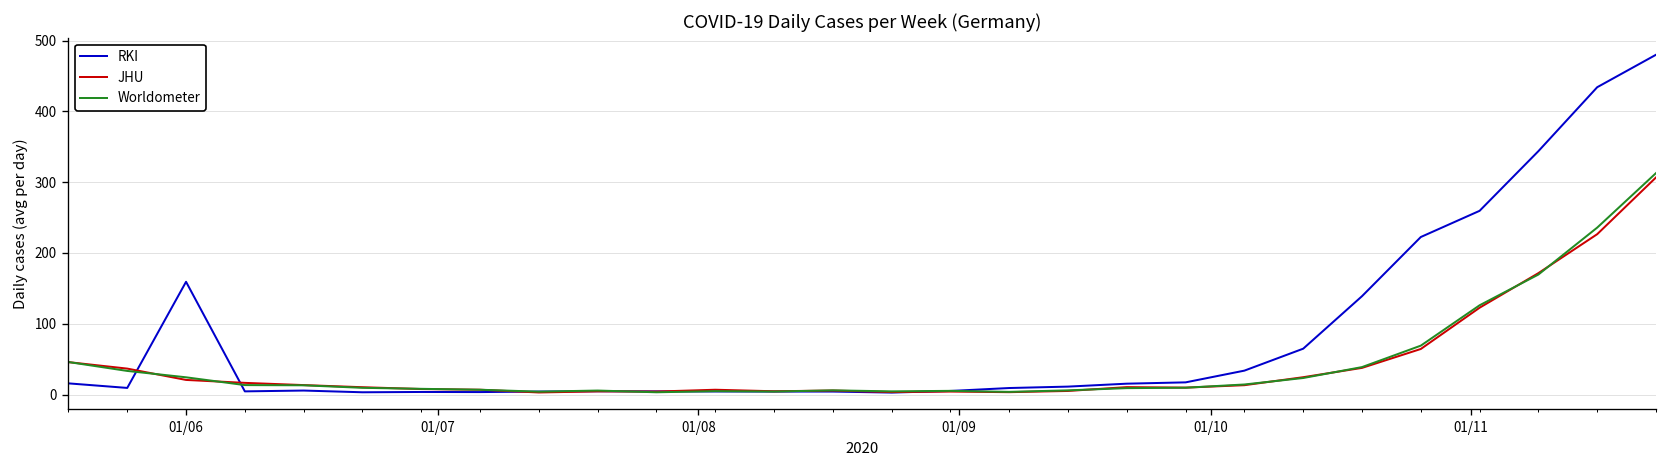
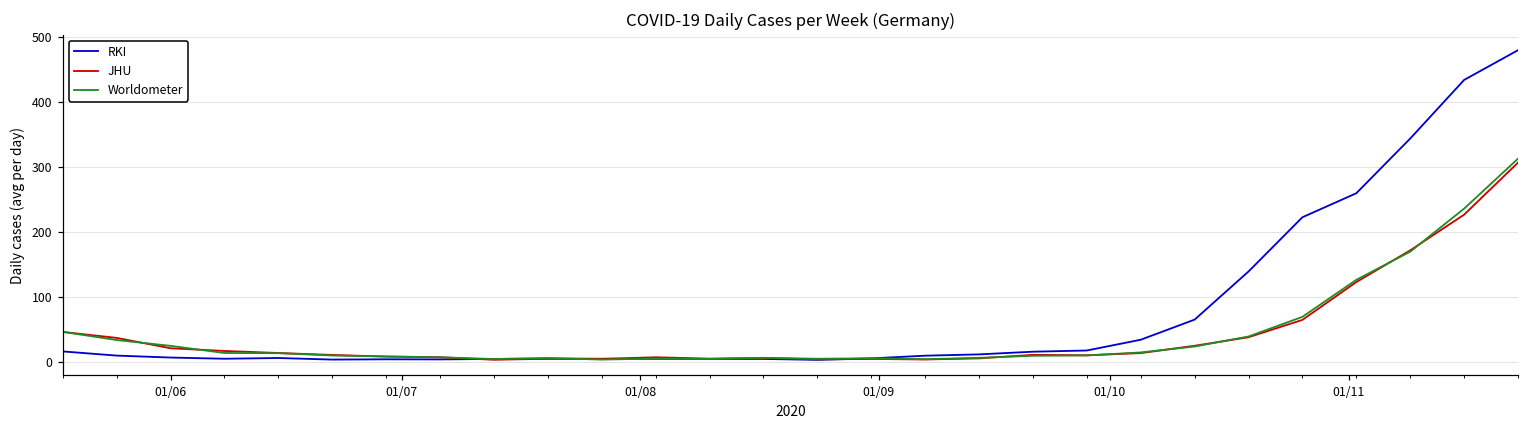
  {
    "RKI": {
-     "01/06": 160
+     "01/06": 10
    }
  }
